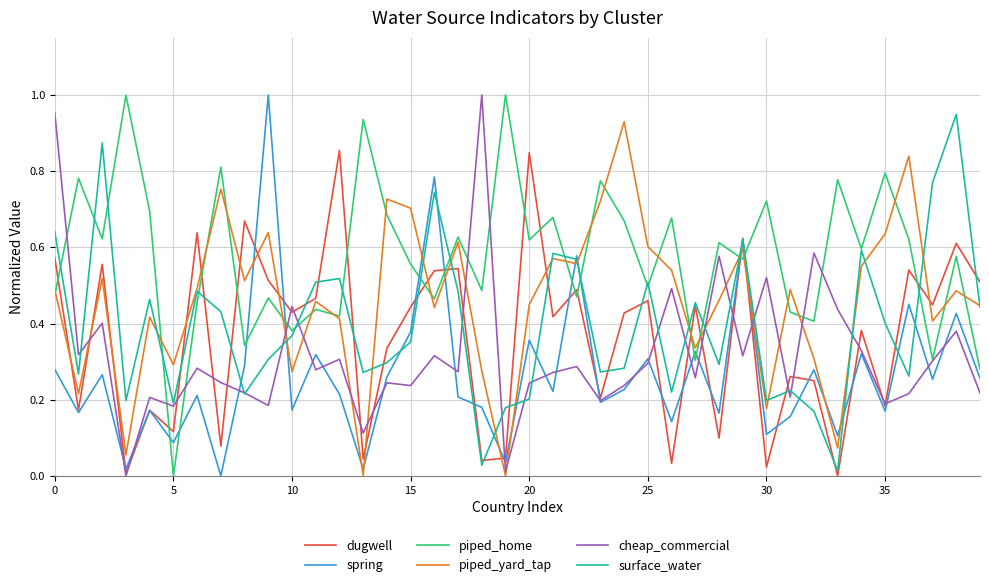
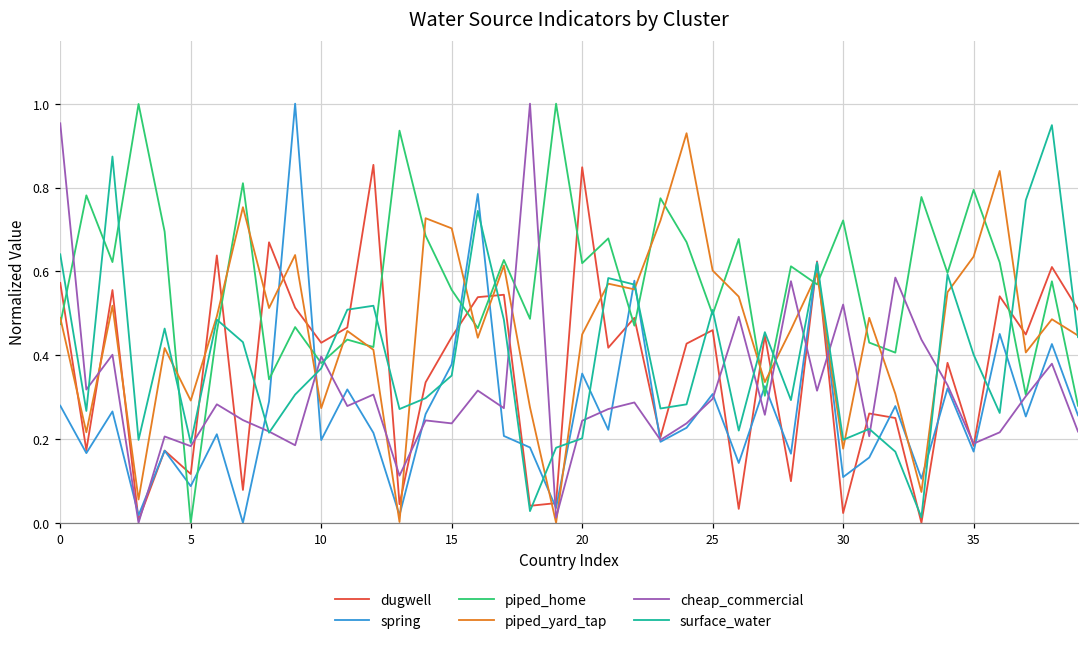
  {
    "spring": {
      "0": 0.28,
      "5": 0.09,
-     "10": 0.17,
+     "10": 0.20,
      "15": 0.38,
      "20": 0.36,
      "25": 0.31,
      "30": 0.11,
      "35": 0.17
    },
    "cheap_commercial": {
      "0": 0.95,
      "5": 0.18,
-     "10": 0.44,
+     "10": 0.40,
      "15": 0.24,
      "20": 0.24,
      "25": 0.30,
      "30": 0.52
    }
  }
